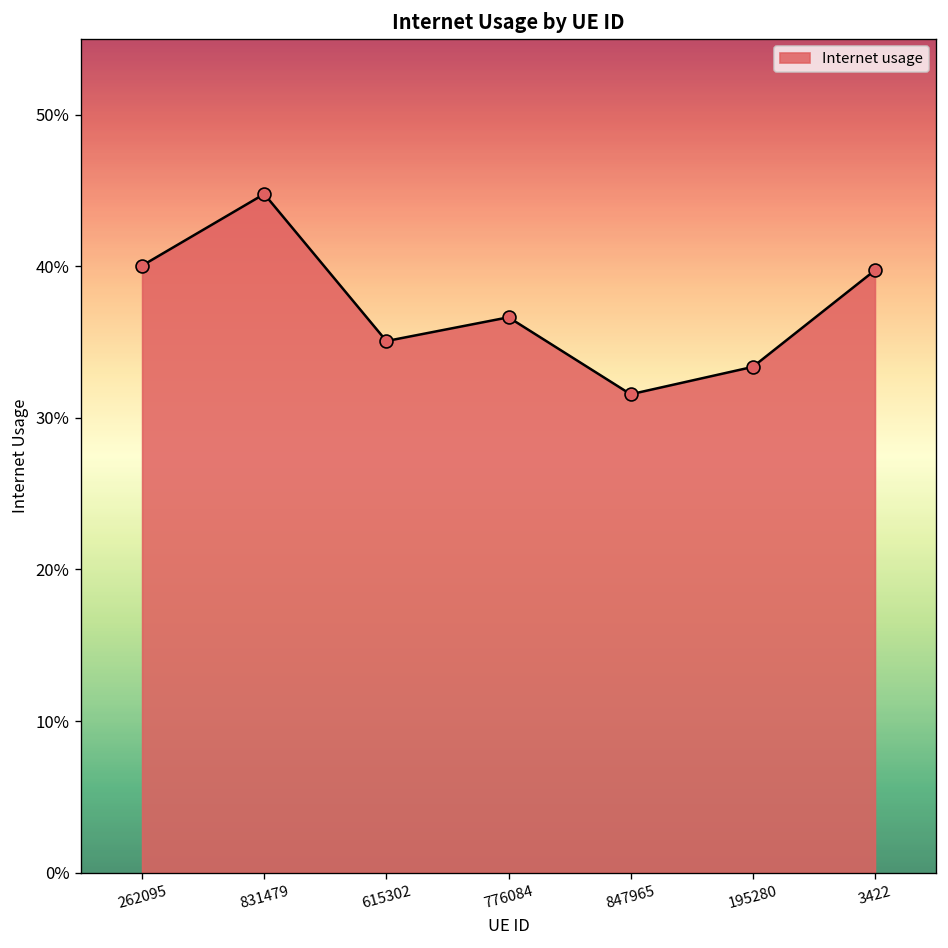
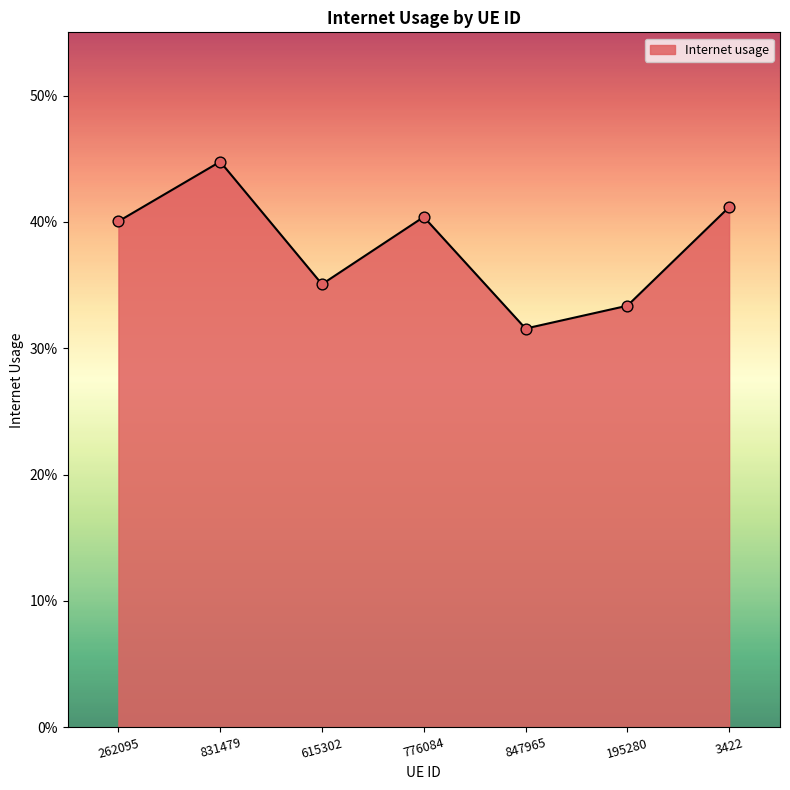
  {
    "262095": "40.0%",
    "831479": "44.8%",
    "615302": "35.1%",
-   "776084": "36.6%",
+   "776084": "40.4%",
    "847965": "31.6%",
    "195280": "33.4%",
-   "3422": "39.7%"
+   "3422": "41.2%"
  }
